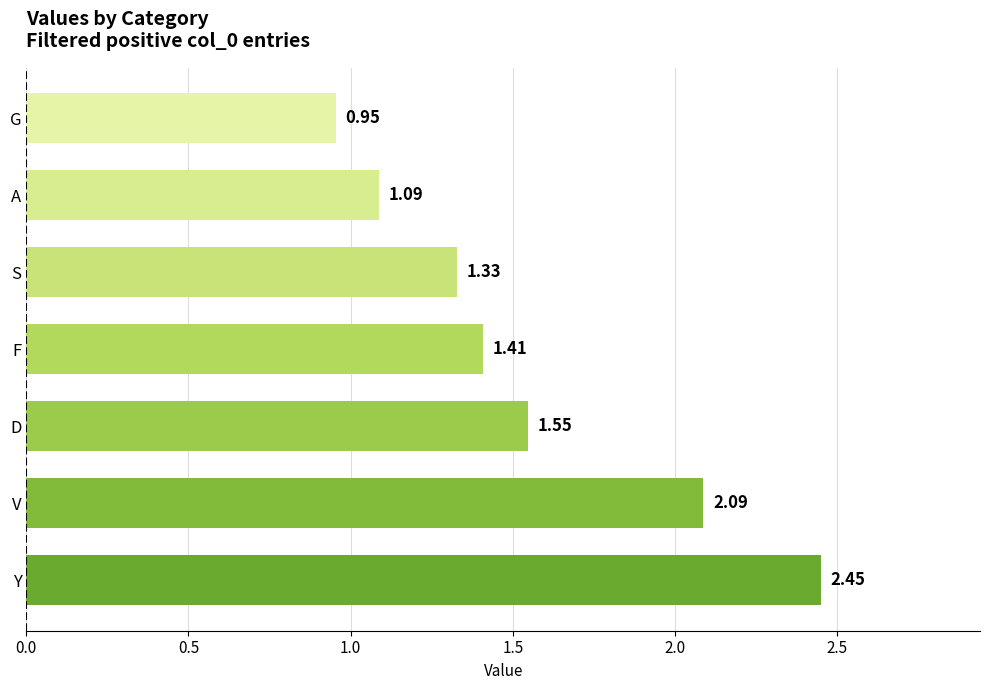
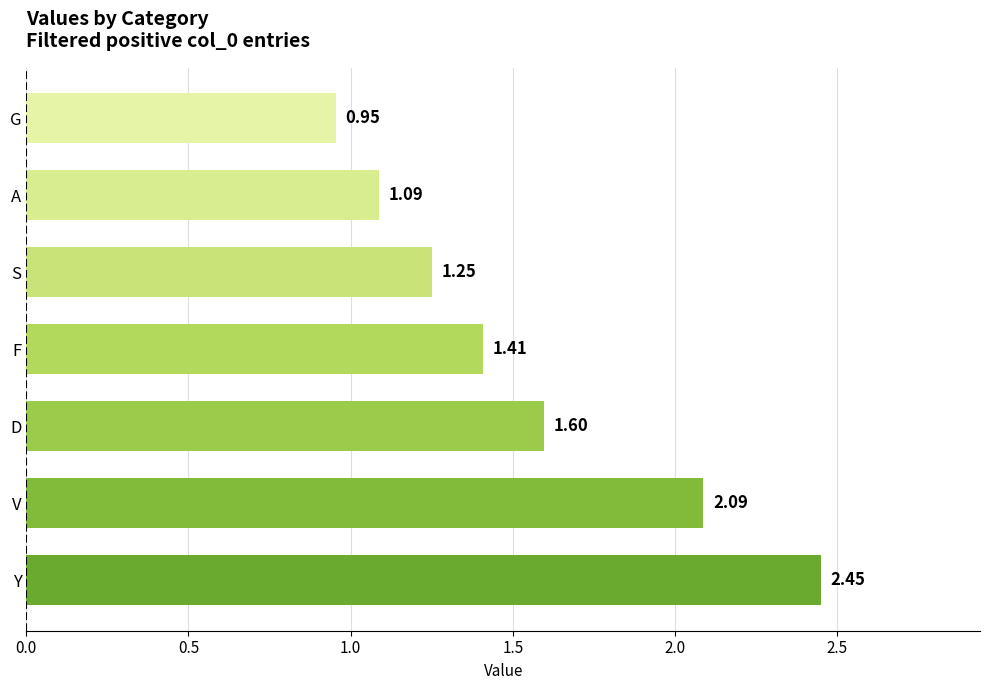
  {
    "G": 0.95,
    "A": 1.09,
-   "S": 1.33,
+   "S": 1.25,
    "F": 1.41,
-   "D": 1.55,
+   "D": 1.60,
    "V": 2.09,
    "Y": 2.45
  }
